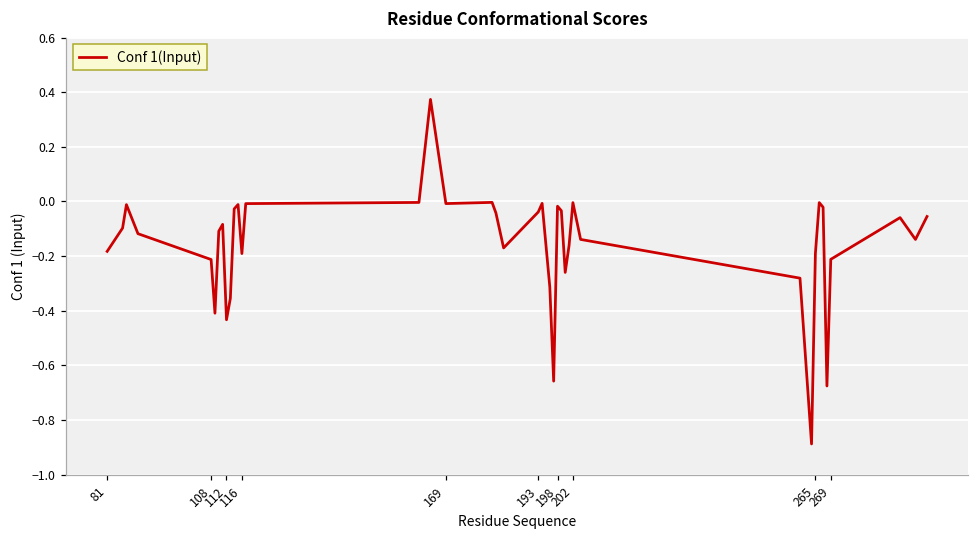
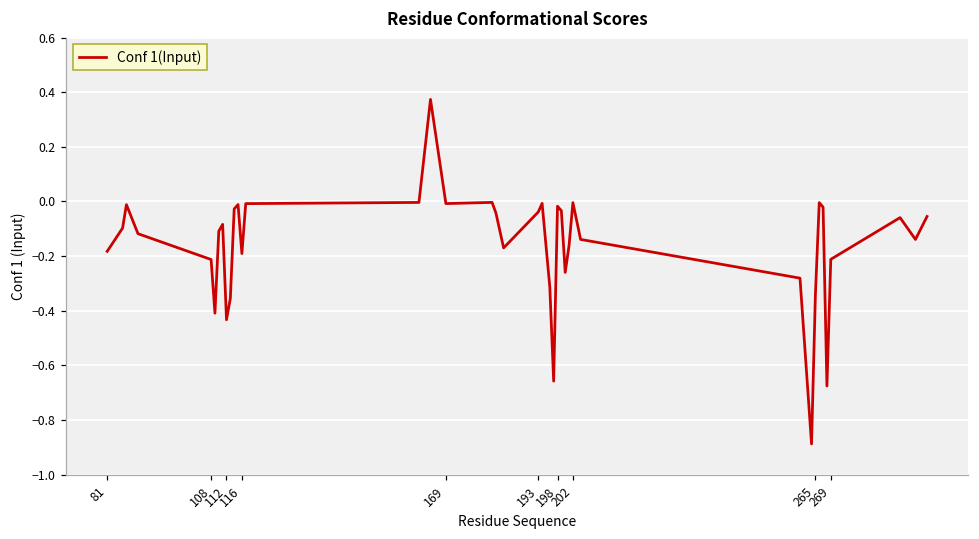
  {
    "81": -0.18,
    "108": -0.21,
    "112": -0.43,
    "116": -0.19,
    "169": -0.01,
    "193": -0.04,
    "198": -0.02,
    "202": 0.00,
-   "265": -0.19,
+   "265": -0.34,
    "269": -0.21
  }
